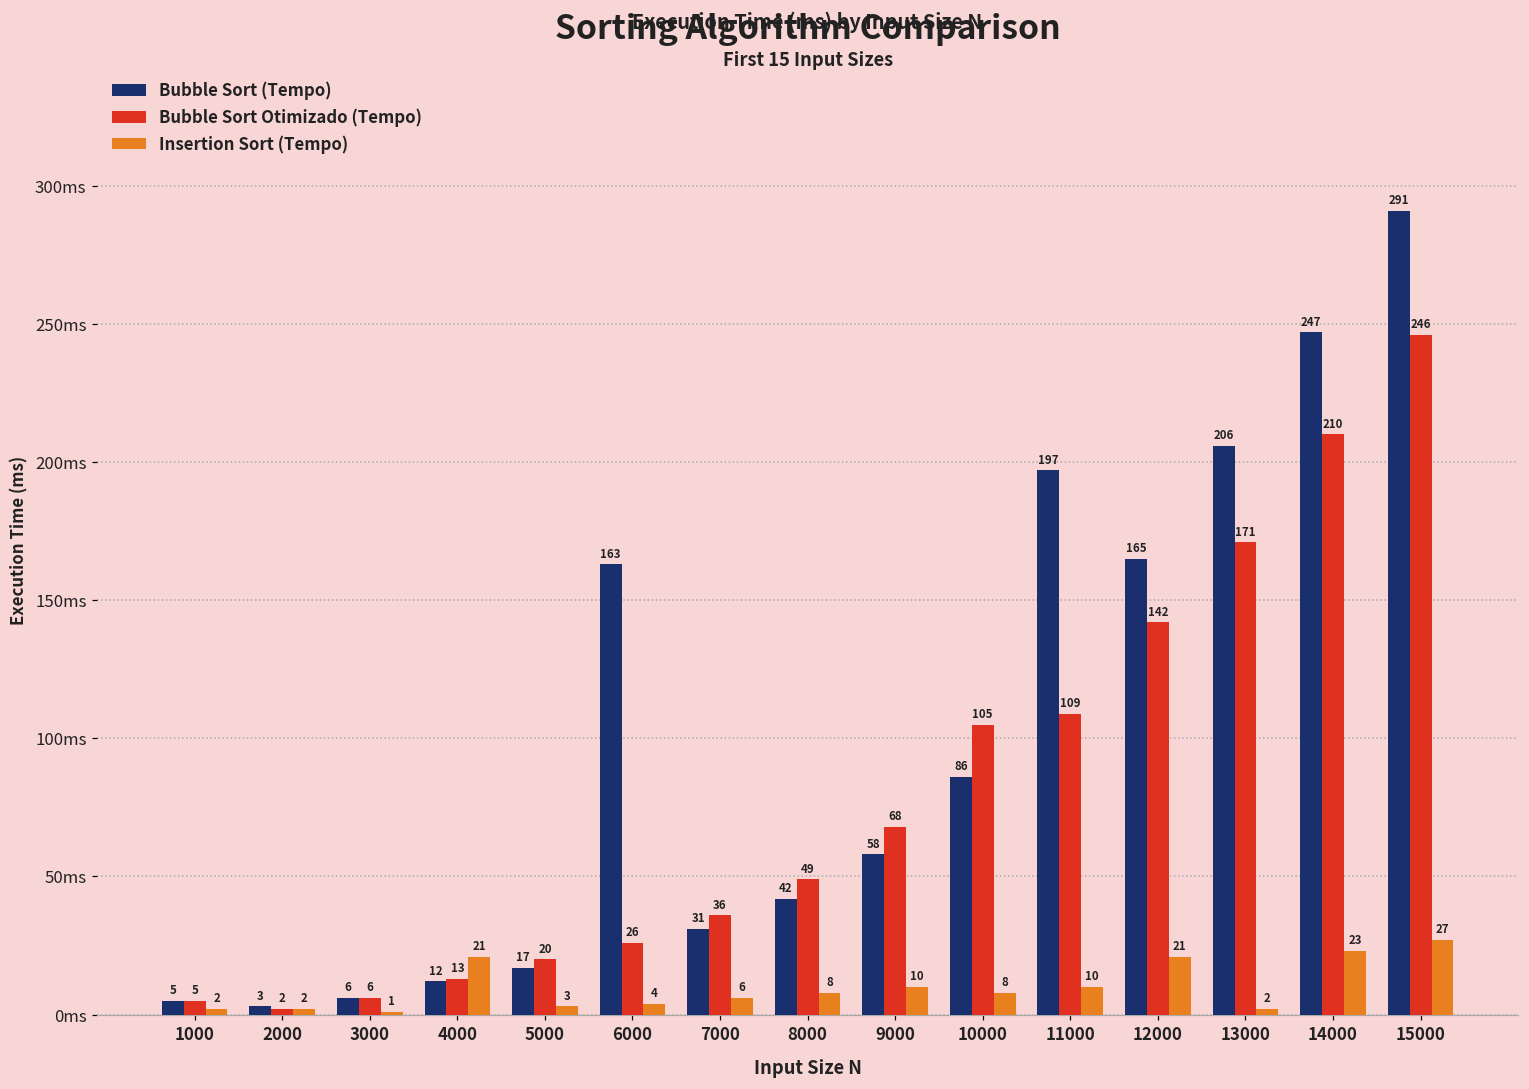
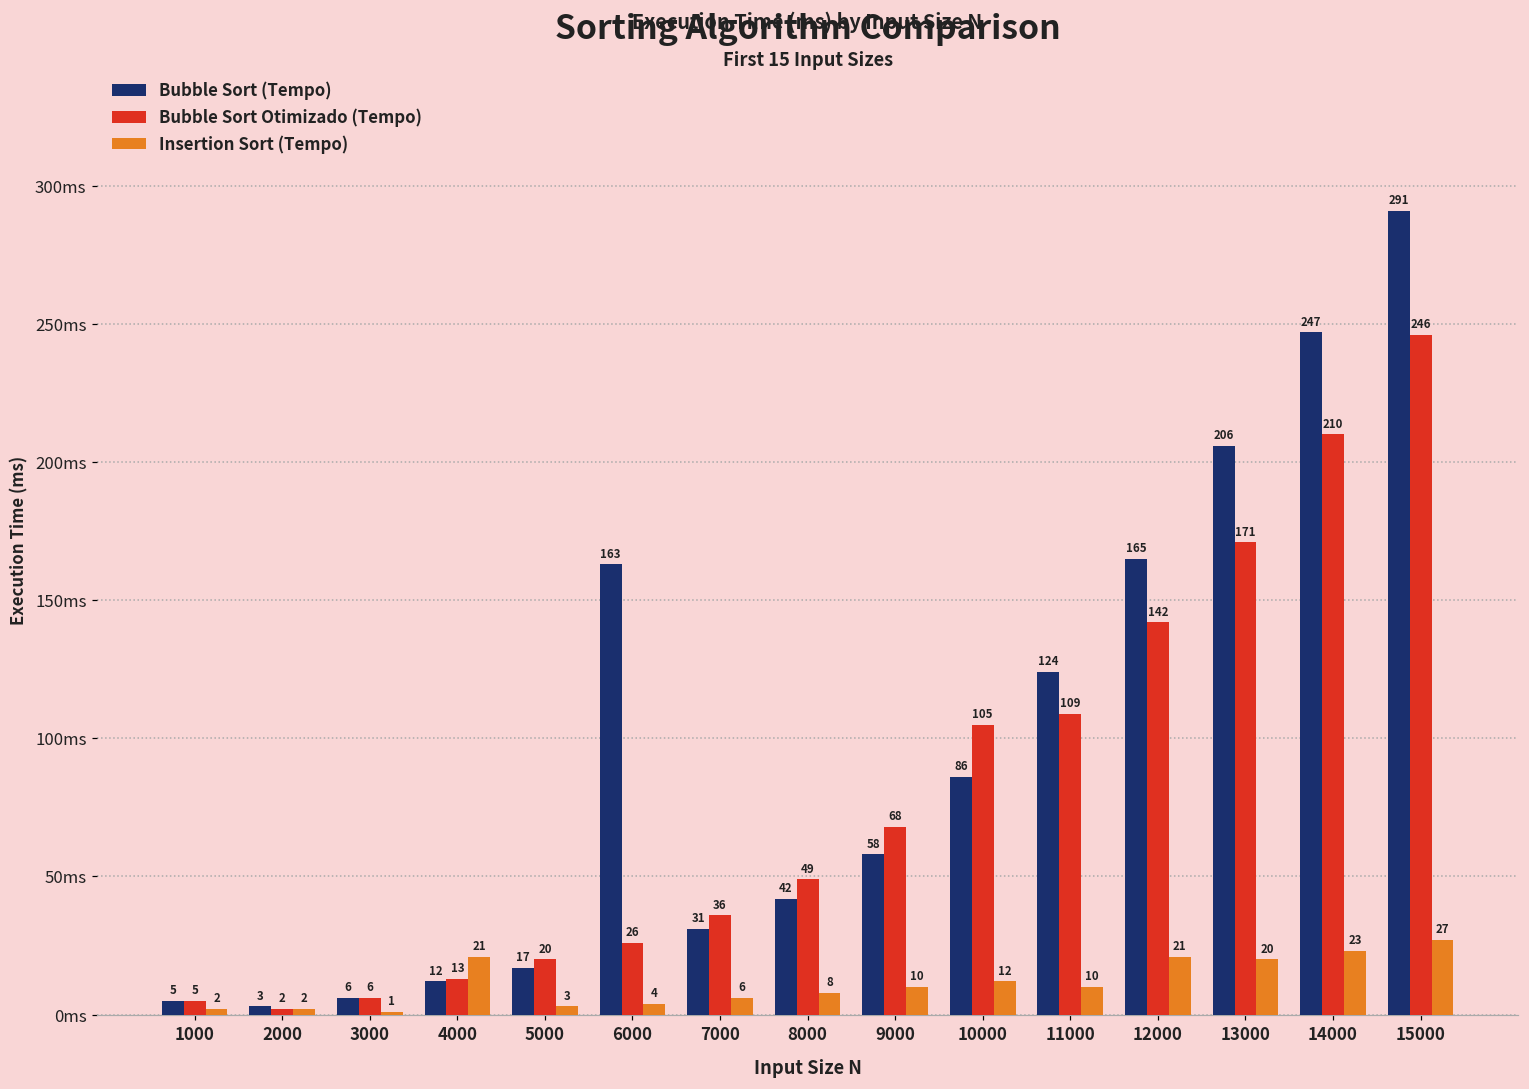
  {
    "Bubble Sort (Tempo)": {
      "1000": 5,
      "2000": 3,
      "3000": 6,
      "4000": 12,
      "5000": 17,
      "6000": 163,
      "7000": 31,
      "8000": 42,
      "9000": 58,
      "10000": 86,
-     "11000": 197,
+     "11000": 124,
      "12000": 165,
      "13000": 206,
      "14000": 247,
      "15000": 291
    },
    "Bubble Sort Otimizado (Tempo)": {
      "1000": 5,
      "2000": 2,
      "3000": 6,
      "4000": 13,
      "5000": 20,
      "6000": 26,
      "7000": 36,
      "8000": 49,
      "9000": 68,
      "10000": 105,
      "11000": 109,
      "12000": 142,
      "13000": 171,
      "14000": 210,
      "15000": 246
    },
    "Insertion Sort (Tempo)": {
      "1000": 2,
      "2000": 2,
      "3000": 1,
      "4000": 21,
      "5000": 3,
      "6000": 4,
      "7000": 6,
      "8000": 8,
      "9000": 10,
-     "10000": 8,
+     "10000": 12,
      "11000": 10,
      "12000": 21,
-     "13000": 2,
+     "13000": 20,
      "14000": 23,
      "15000": 27
    }
  }
